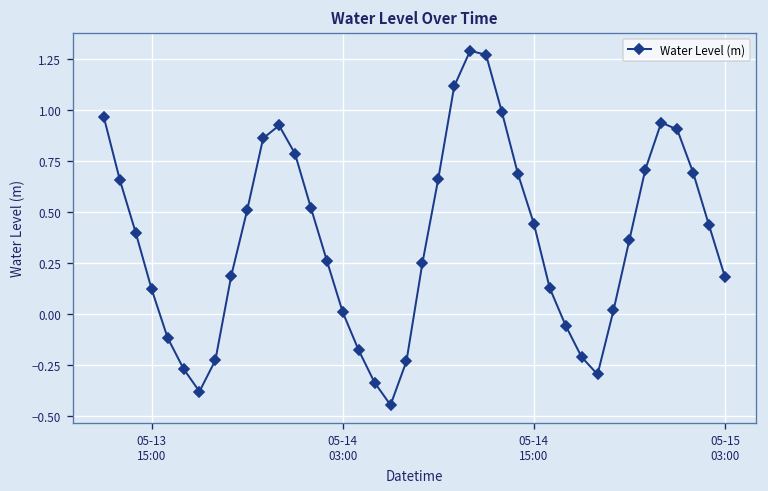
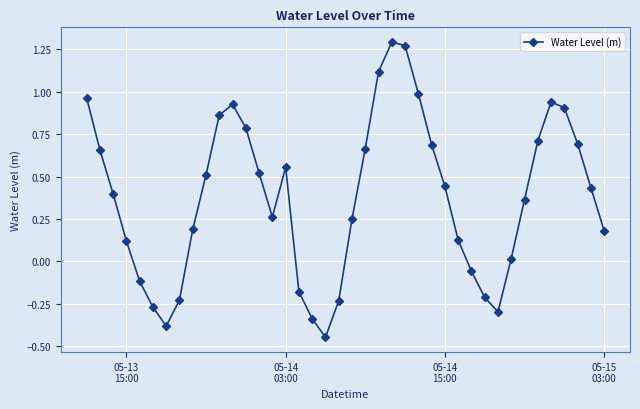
  {
    "05-13 15:00": 0.12,
-   "05-14 03:00": 0.01,
+   "05-14 03:00": 0.55,
    "05-14 15:00": 0.44,
    "05-15 03:00": 0.18
  }
